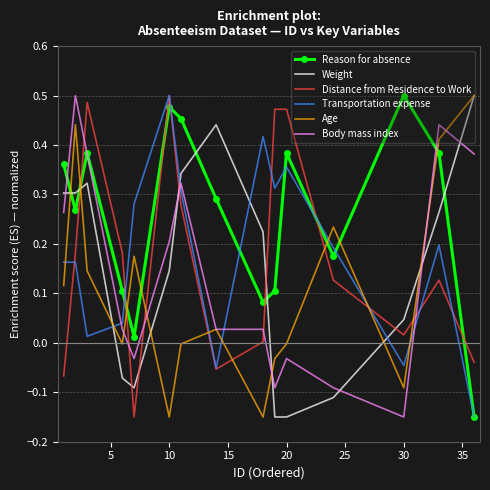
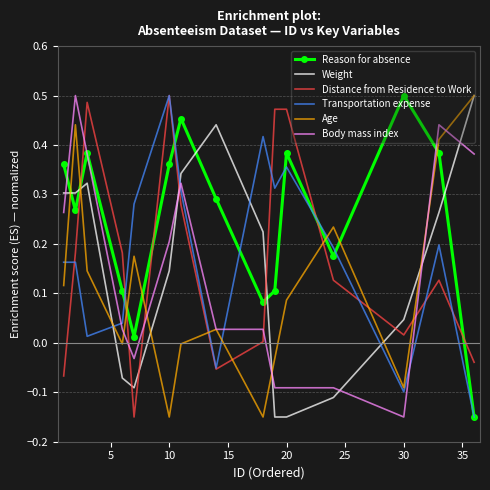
  {
    "Reason for absence": {
-     "10": 0.48,
+     "10": 0.36,
      "20": 0.38
    },
    "Weight": {
      "10": 0.15,
      "20": -0.15,
      "30": 0.05
    },
    "Distance from Residence to Work": {
      "20": 0.47,
      "30": 0.02
    },
    "Transportation expense": {
      "20": 0.36,
-     "30": -0.05
+     "30": -0.10
    },
    "Age": {
      "10": -0.15,
-     "20": 0.00,
+     "20": 0.09,
      "30": -0.09
    },
    "Body mass index": {
      "10": 0.20,
-     "20": -0.03,
+     "20": -0.09,
      "30": -0.15
    }
  }
